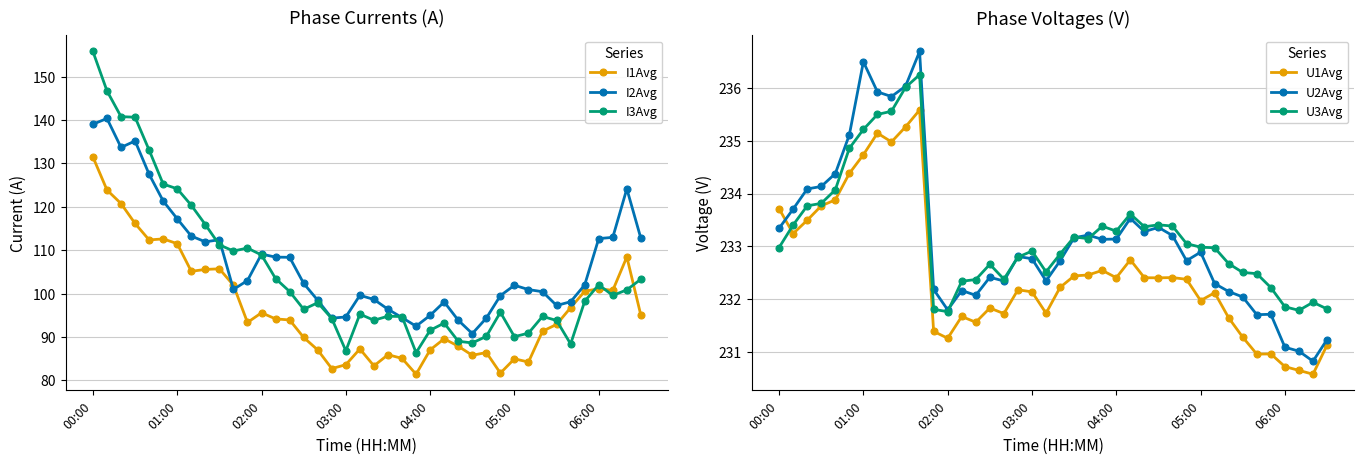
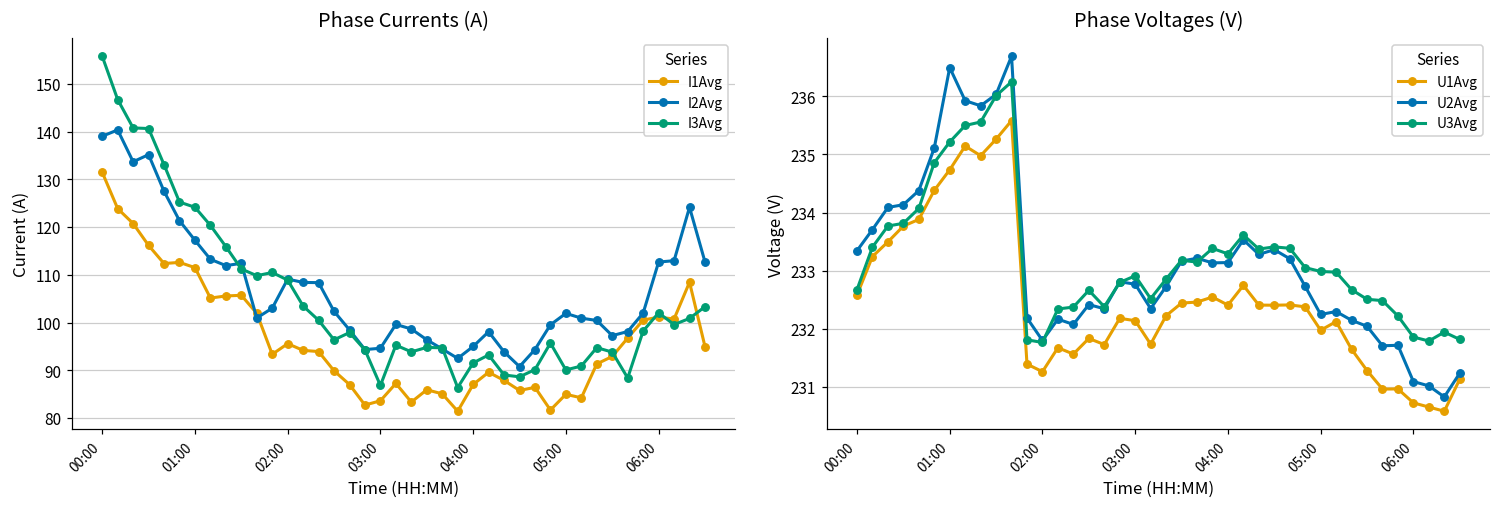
  {
    "Phase Currents (A)": {
      "I1Avg": {
        "00:00": 131,
        "01:00": 112,
        "02:00": 96,
        "03:00": 84,
        "04:00": 87,
        "05:00": 85,
        "06:00": 101
      },
      "I2Avg": {
        "00:00": 139,
        "01:00": 117,
        "03:00": 95,
        "04:00": 95,
        "05:00": 102,
        "06:00": 113
      },
      "I3Avg": {
        "00:00": 156,
        "01:00": 124,
        "03:00": 87,
        "04:00": 92,
        "05:00": 90,
        "06:00": 102
      }
    },
    "Phase Voltages (V)": {
      "U1Avg": {
-       "00:00": 233.7,
+       "00:00": 232.6,
        "01:00": 234.7,
        "02:00": 231.3,
        "03:00": 232.1,
        "04:00": 232.4,
        "05:00": 232.0,
        "06:00": 230.7
      },
      "U2Avg": {
        "00:00": 233.3,
        "01:00": 236.5,
        "03:00": 232.8,
        "04:00": 233.1,
-       "05:00": 232.9,
+       "05:00": 232.2,
        "06:00": 231.1
      },
      "U3Avg": {
-       "00:00": 233.0,
+       "00:00": 232.7,
        "01:00": 235.2,
        "03:00": 232.9,
        "04:00": 233.3,
        "05:00": 233.0,
        "06:00": 231.9
      }
    }
  }
